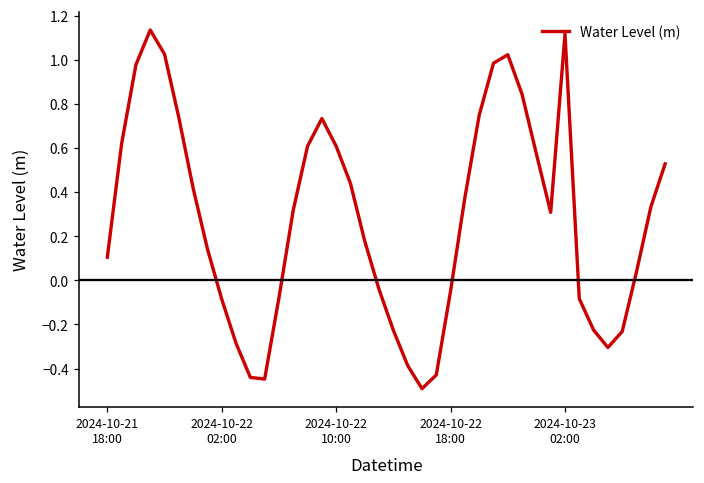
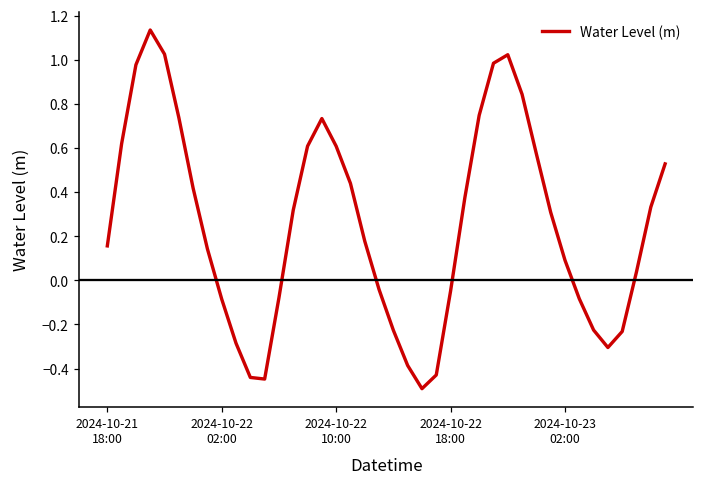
  {
-   "2024-10-21 18:00": 0.10,
+   "2024-10-21 18:00": 0.16,
    "2024-10-22 02:00": -0.09,
    "2024-10-22 10:00": 0.61,
    "2024-10-22 18:00": -0.05,
-   "2024-10-23 02:00": 1.12
+   "2024-10-23 02:00": 0.09
  }
